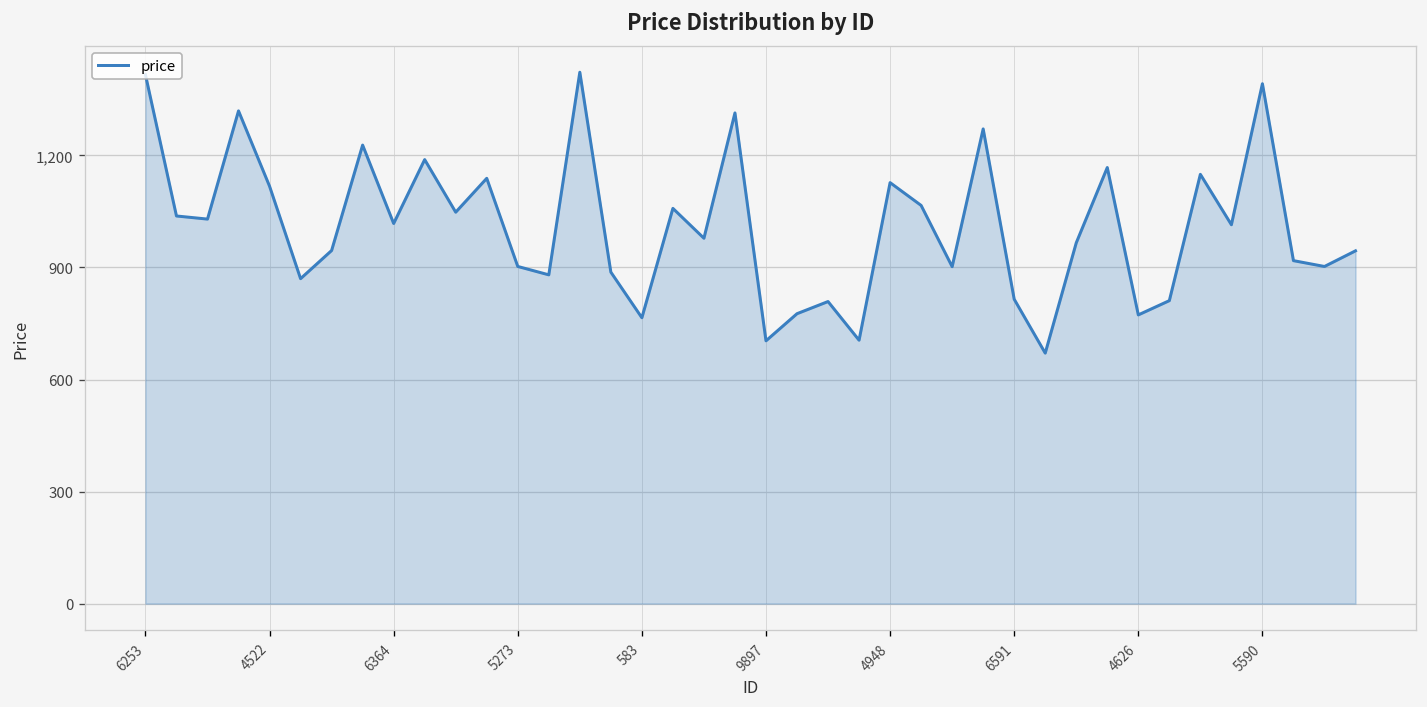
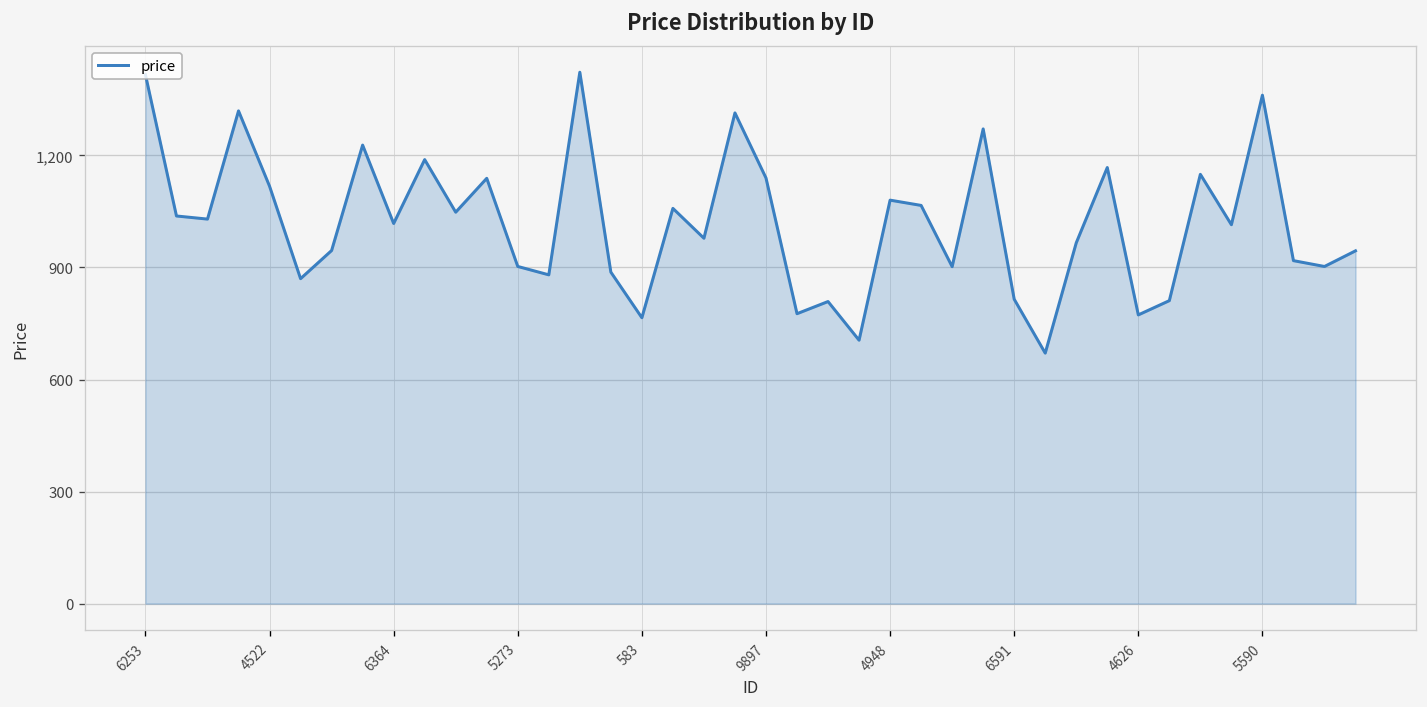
  {
    "4522": "1,120",
    "6364": "1,020",
    "5273": "900",
    "583": "770",
-   "9897": "700",
-   "4948": "1,130",
+   "9897": "1,140",
+   "4948": "1,080",
    "6591": "810",
    "4626": "770",
-   "5590": "1,390"
+   "5590": "1,360"
  }
